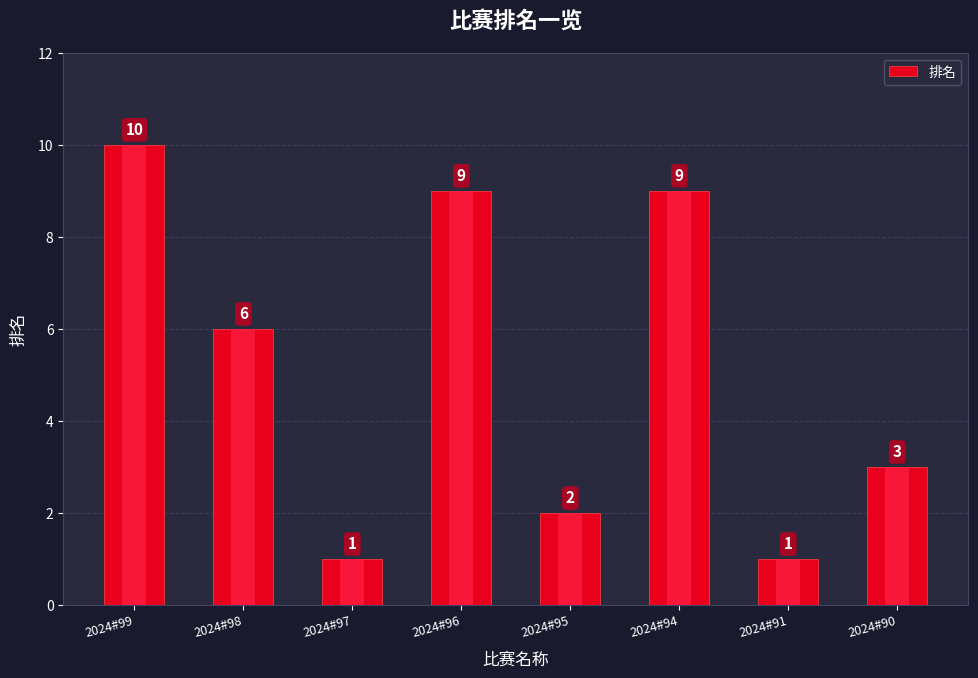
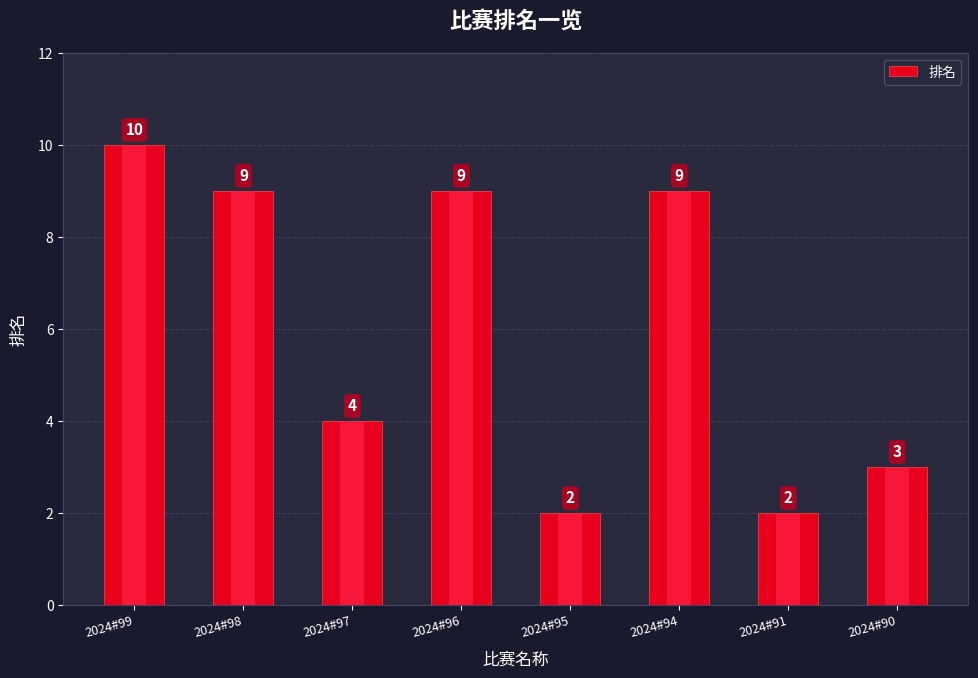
  {
-   "2024#98": 6,
-   "2024#97": 1,
-   "2024#91": 1
+   "2024#98": 9,
+   "2024#97": 4,
+   "2024#91": 2
  }
